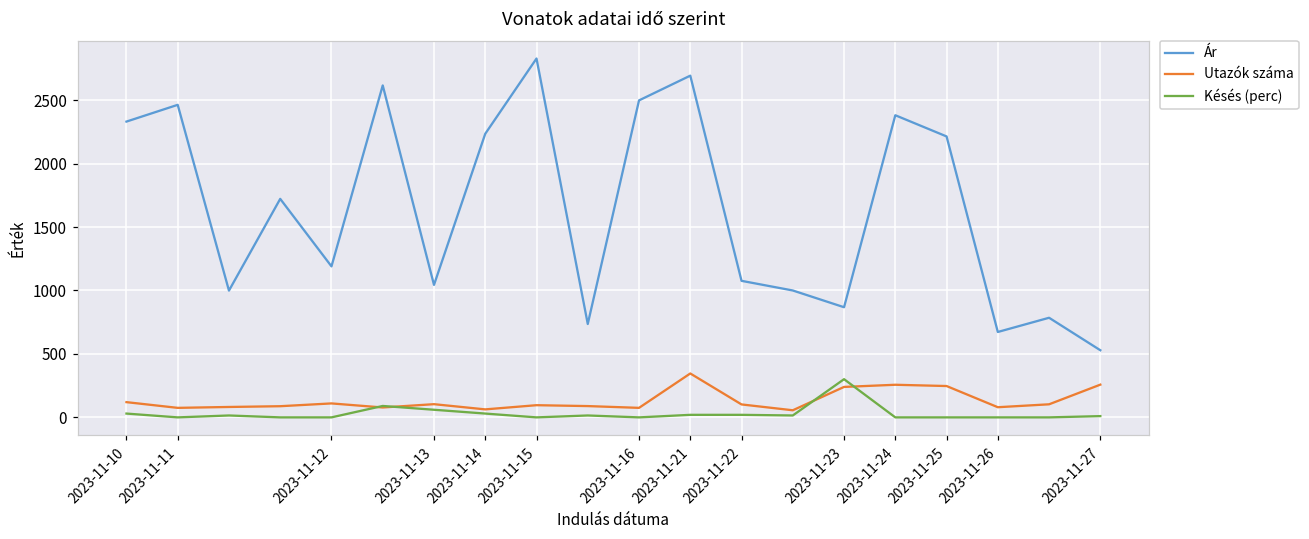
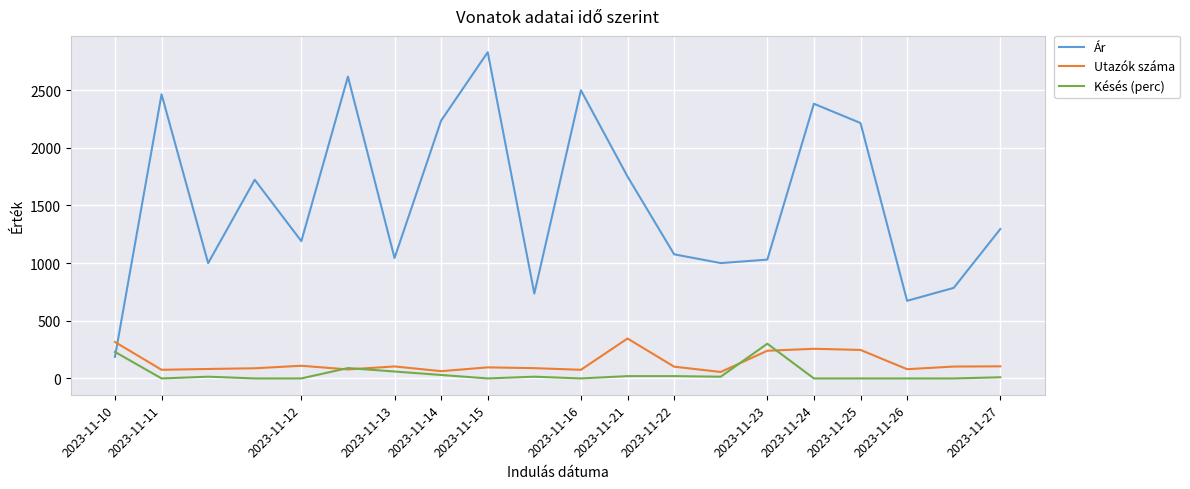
  {
    "Ár": {
-     "2023-11-10": 2330,
+     "2023-11-10": 190,
      "2023-11-13": 1040,
      "2023-11-14": 2240,
      "2023-11-16": 2500,
-     "2023-11-21": 2690,
-     "2023-11-23": 870,
+     "2023-11-21": 1750,
+     "2023-11-23": 1030,
      "2023-11-24": 2380,
      "2023-11-25": 2210,
-     "2023-11-27": 530
+     "2023-11-27": 1300
    },
    "Utazók száma": {
-     "2023-11-10": 120,
+     "2023-11-10": 320,
      "2023-11-13": 100,
      "2023-11-14": 60,
      "2023-11-16": 80,
      "2023-11-21": 350,
      "2023-11-23": 240,
      "2023-11-24": 260,
      "2023-11-25": 250,
-     "2023-11-27": 260
+     "2023-11-27": 110
    },
    "Késés (perc)": {
-     "2023-11-10": 30,
+     "2023-11-10": 230,
      "2023-11-13": 60,
      "2023-11-14": 30,
      "2023-11-16": 0,
      "2023-11-21": 20,
      "2023-11-23": 300,
      "2023-11-24": 0,
      "2023-11-25": 0,
      "2023-11-27": 10
    }
  }
